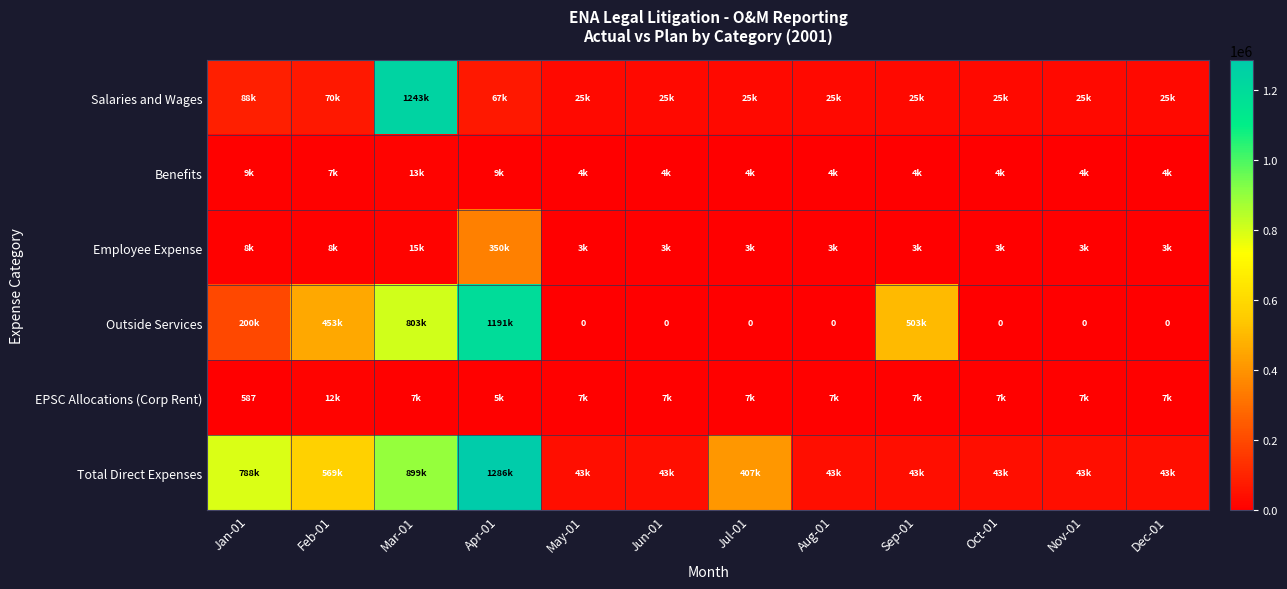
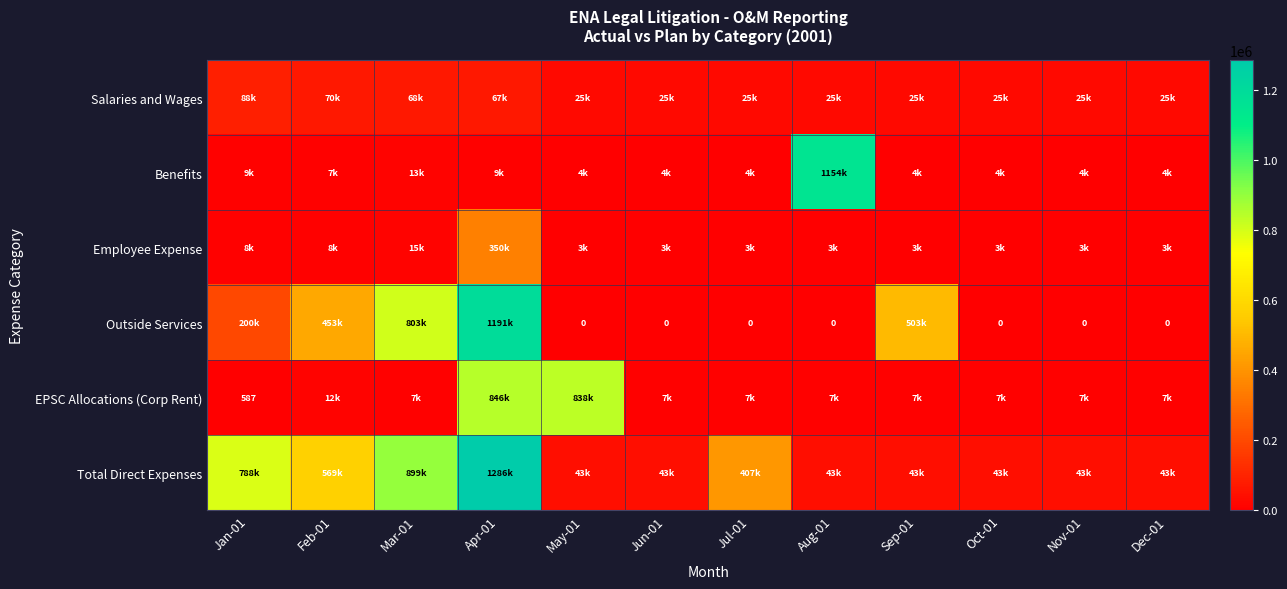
  {
    "Salaries and Wages": {
      "Jan-01": "88k",
      "Feb-01": "70k",
-     "Mar-01": "1243k",
+     "Mar-01": "68k",
      "Apr-01": "67k",
      "May-01": "25k",
      "Jun-01": "25k",
      "Jul-01": "25k",
      "Aug-01": "25k",
      "Sep-01": "25k",
      "Oct-01": "25k",
      "Nov-01": "25k",
      "Dec-01": "25k"
    },
    "Benefits": {
      "Jan-01": "9k",
      "Feb-01": "7k",
      "Mar-01": "13k",
      "Apr-01": "9k",
      "May-01": "4k",
      "Jun-01": "4k",
      "Jul-01": "4k",
-     "Aug-01": "4k",
+     "Aug-01": "1154k",
      "Sep-01": "4k",
      "Oct-01": "4k",
      "Nov-01": "4k",
      "Dec-01": "4k"
    },
    "Employee Expense": {
      "Jan-01": "8k",
      "Feb-01": "8k",
      "Mar-01": "15k",
      "Apr-01": "350k",
      "May-01": "3k",
      "Jun-01": "3k",
      "Jul-01": "3k",
      "Aug-01": "3k",
      "Sep-01": "3k",
      "Oct-01": "3k",
      "Nov-01": "3k",
      "Dec-01": "3k"
    },
    "Outside Services": {
      "Jan-01": "200k",
      "Feb-01": "453k",
      "Mar-01": "803k",
      "Apr-01": "1191k",
      "May-01": "0",
      "Jun-01": "0",
      "Jul-01": "0",
      "Aug-01": "0",
      "Sep-01": "503k",
      "Oct-01": "0",
      "Nov-01": "0",
      "Dec-01": "0"
    },
    "EPSC Allocations (Corp Rent)": {
      "Jan-01": "587",
      "Feb-01": "12k",
      "Mar-01": "7k",
-     "Apr-01": "5k",
-     "May-01": "7k",
+     "Apr-01": "846k",
+     "May-01": "838k",
      "Jun-01": "7k",
      "Jul-01": "7k",
      "Aug-01": "7k",
      "Sep-01": "7k",
      "Oct-01": "7k",
      "Nov-01": "7k",
      "Dec-01": "7k"
    },
    "Total Direct Expenses": {
      "Jan-01": "788k",
      "Feb-01": "569k",
      "Mar-01": "899k",
      "Apr-01": "1286k",
      "May-01": "43k",
      "Jun-01": "43k",
      "Jul-01": "407k",
      "Aug-01": "43k",
      "Sep-01": "43k",
      "Oct-01": "43k",
      "Nov-01": "43k",
      "Dec-01": "43k"
    }
  }
